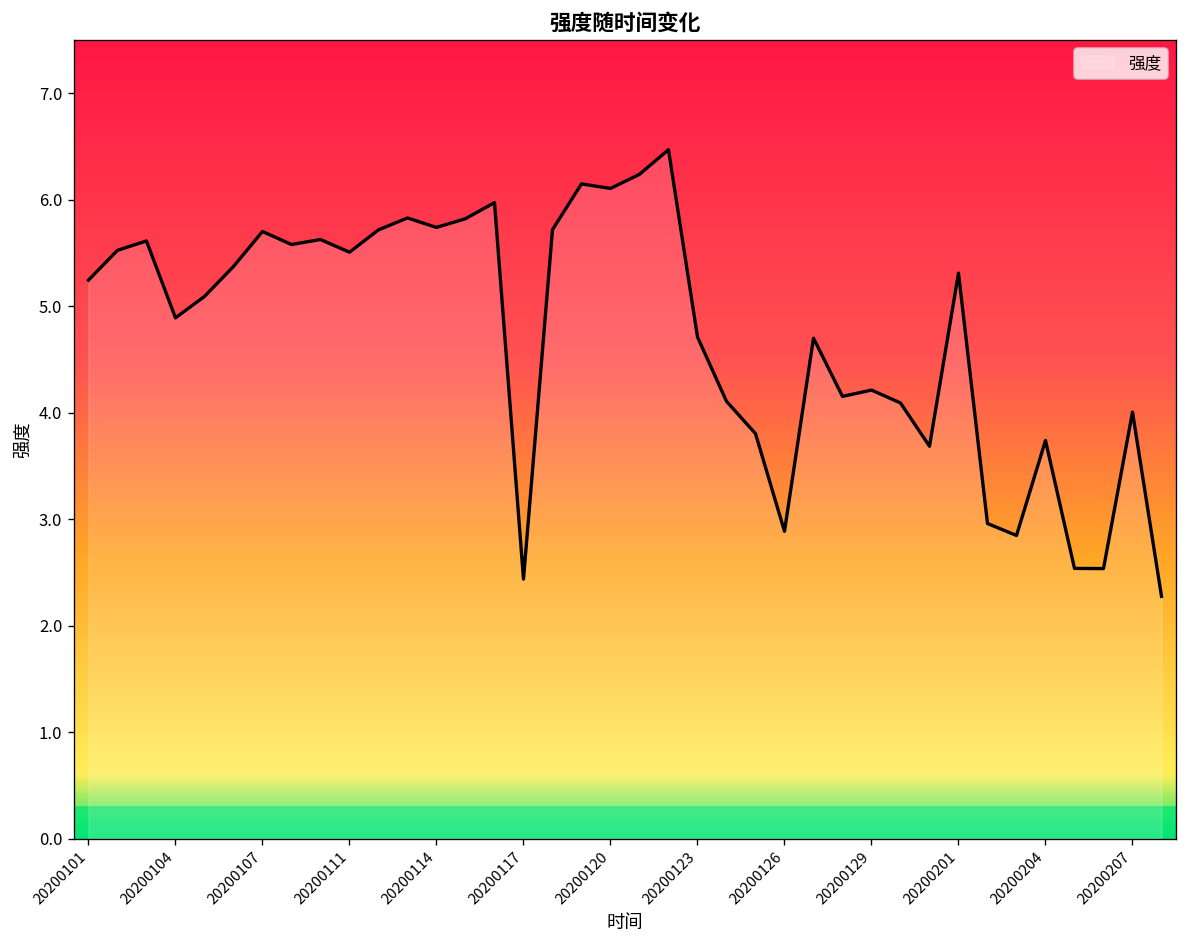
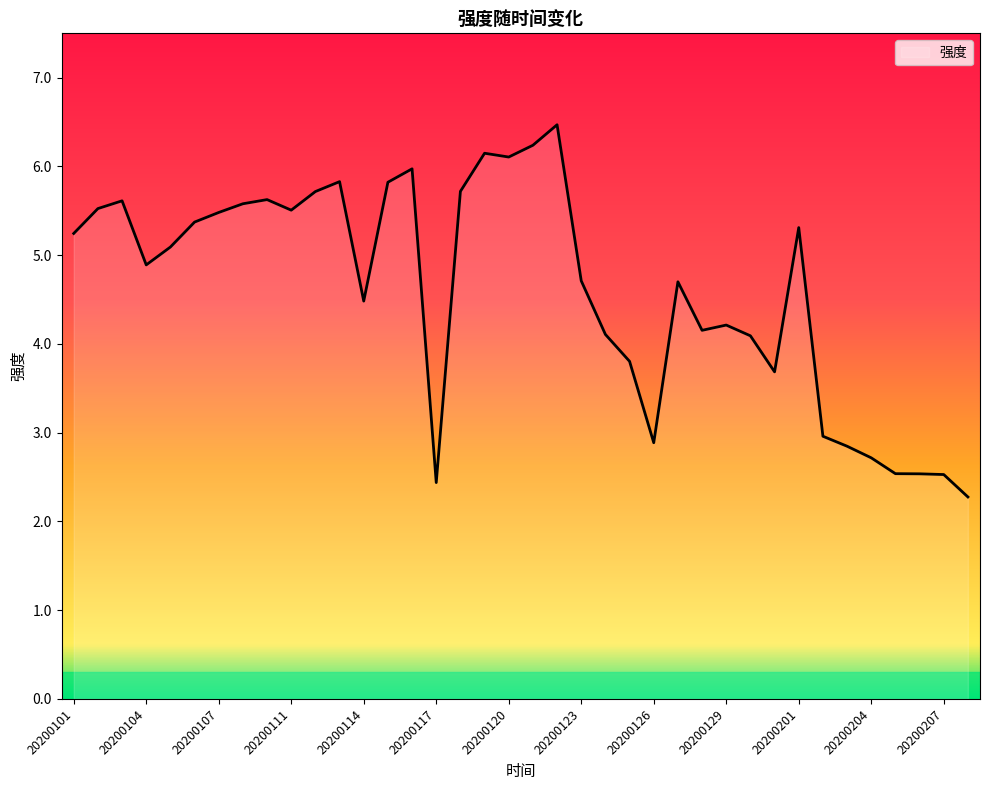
  {
    "20200101": 5.2,
    "20200104": 4.9,
-   "20200107": 5.7,
+   "20200107": 5.5,
    "20200111": 5.5,
-   "20200114": 5.7,
+   "20200114": 4.5,
    "20200117": 2.4,
    "20200120": 6.1,
    "20200123": 4.7,
    "20200126": 2.9,
    "20200129": 4.2,
    "20200201": 5.3,
-   "20200204": 3.7,
-   "20200207": 4.0
+   "20200204": 2.7,
+   "20200207": 2.5
  }
